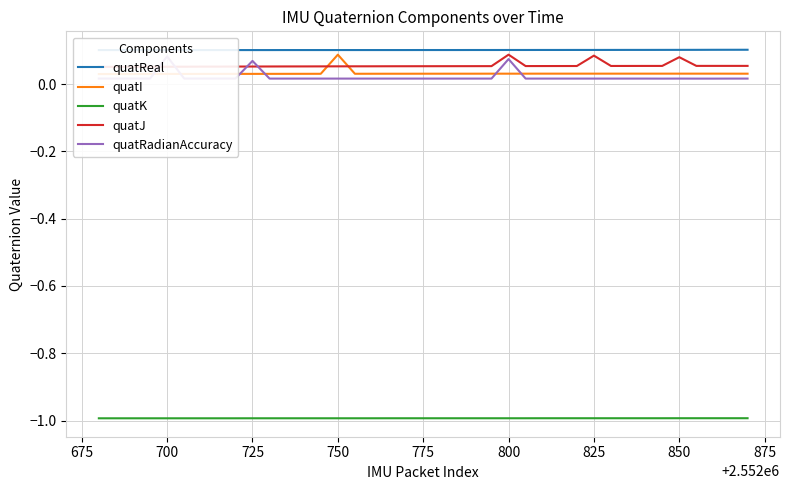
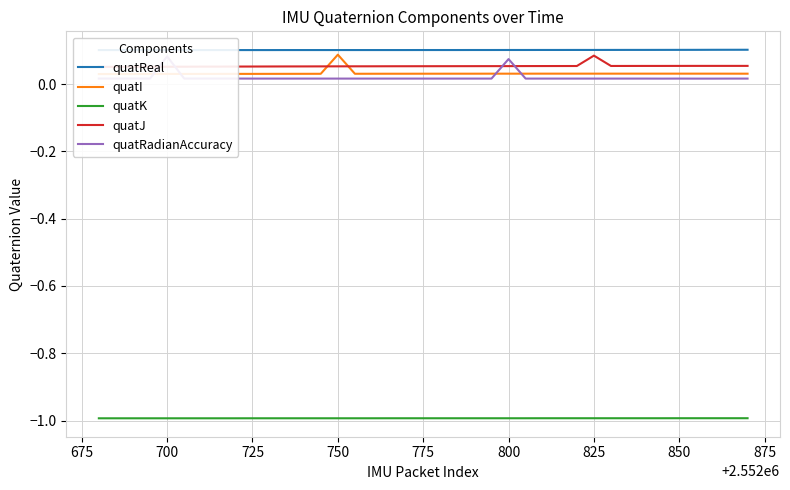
  {
    "quatReal": {
      "725": 0.10,
      "750": 0.10,
      "775": 0.10,
      "800": 0.10,
      "825": 0.10,
      "850": 0.10
    },
    "quatI": {
      "725": 0.03,
      "750": 0.09,
      "775": 0.03,
      "800": 0.03,
      "825": 0.03,
      "850": 0.03
    },
    "quatK": {
      "700": -0.99,
      "725": -0.99,
      "750": -0.99,
      "775": -0.99,
      "800": -0.99,
      "825": -0.99,
      "850": -0.99
    },
    "quatJ": {
      "725": 0.05,
      "750": 0.05,
      "775": 0.05,
-     "800": 0.09,
+     "800": 0.05,
      "825": 0.08,
-     "850": 0.08
+     "850": 0.05
    },
    "quatRadianAccuracy": {
-     "725": 0.07,
+     "725": 0.02,
      "750": 0.02,
      "775": 0.02,
      "800": 0.07,
      "825": 0.02,
      "850": 0.02
    }
  }
